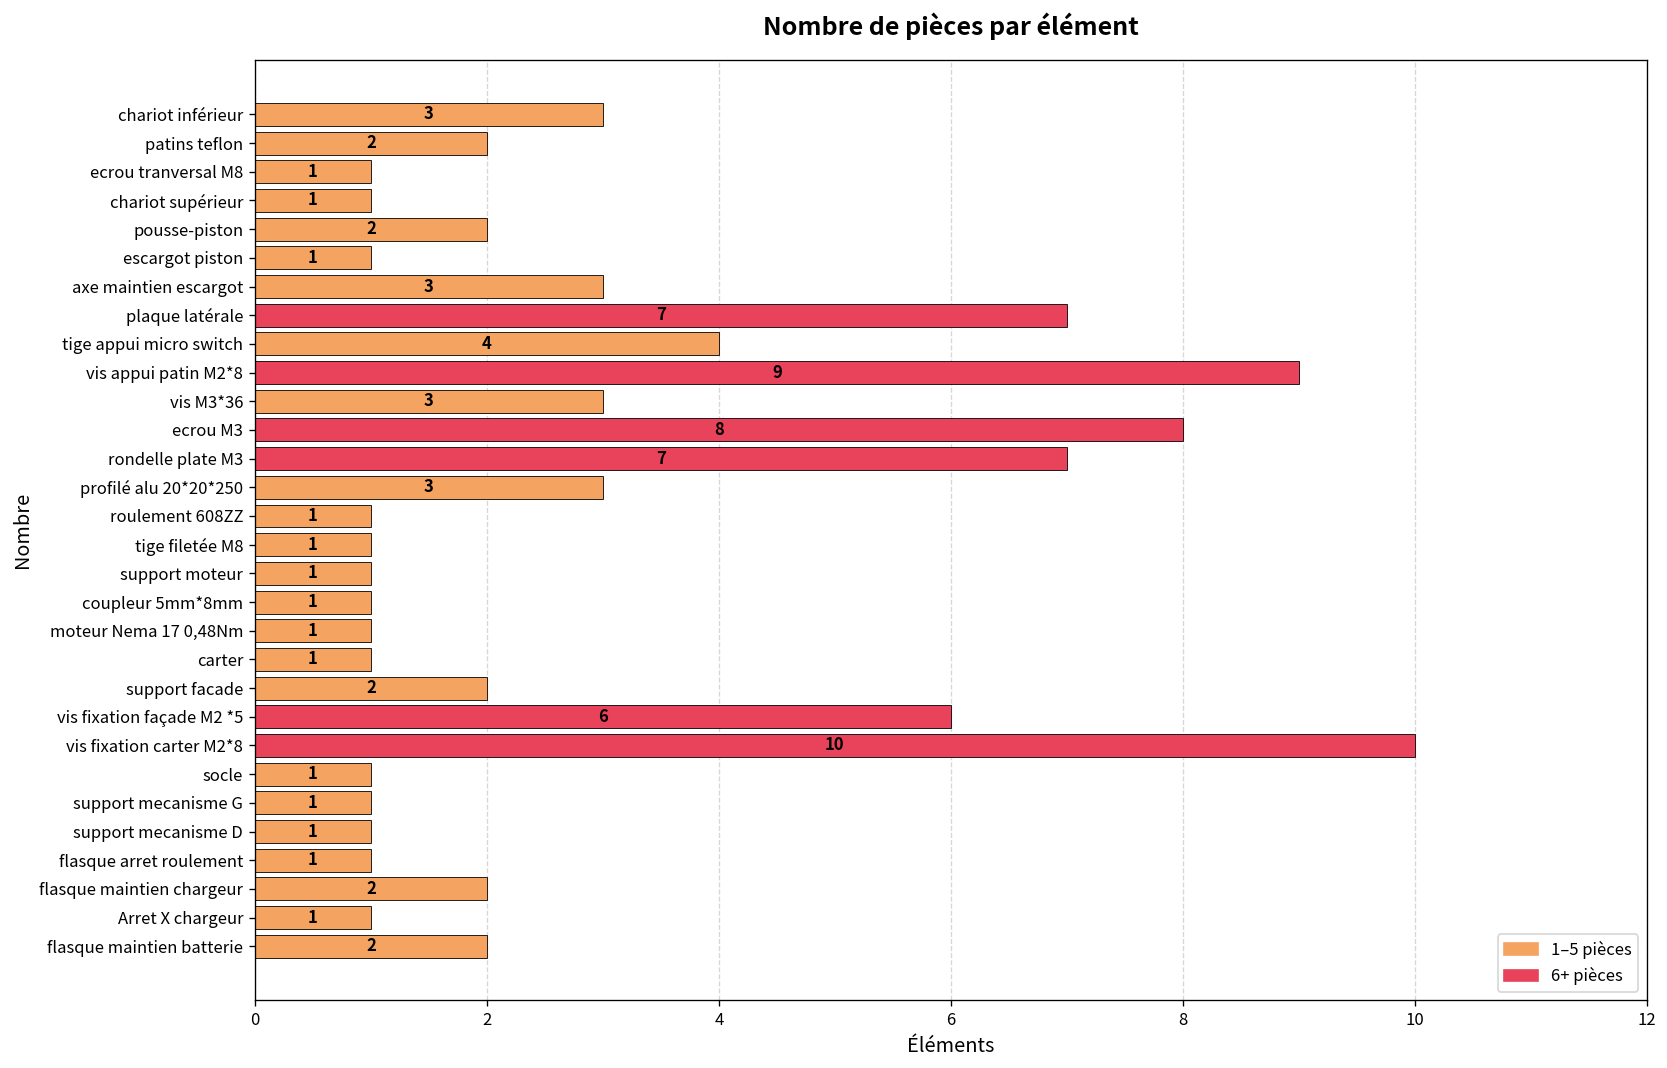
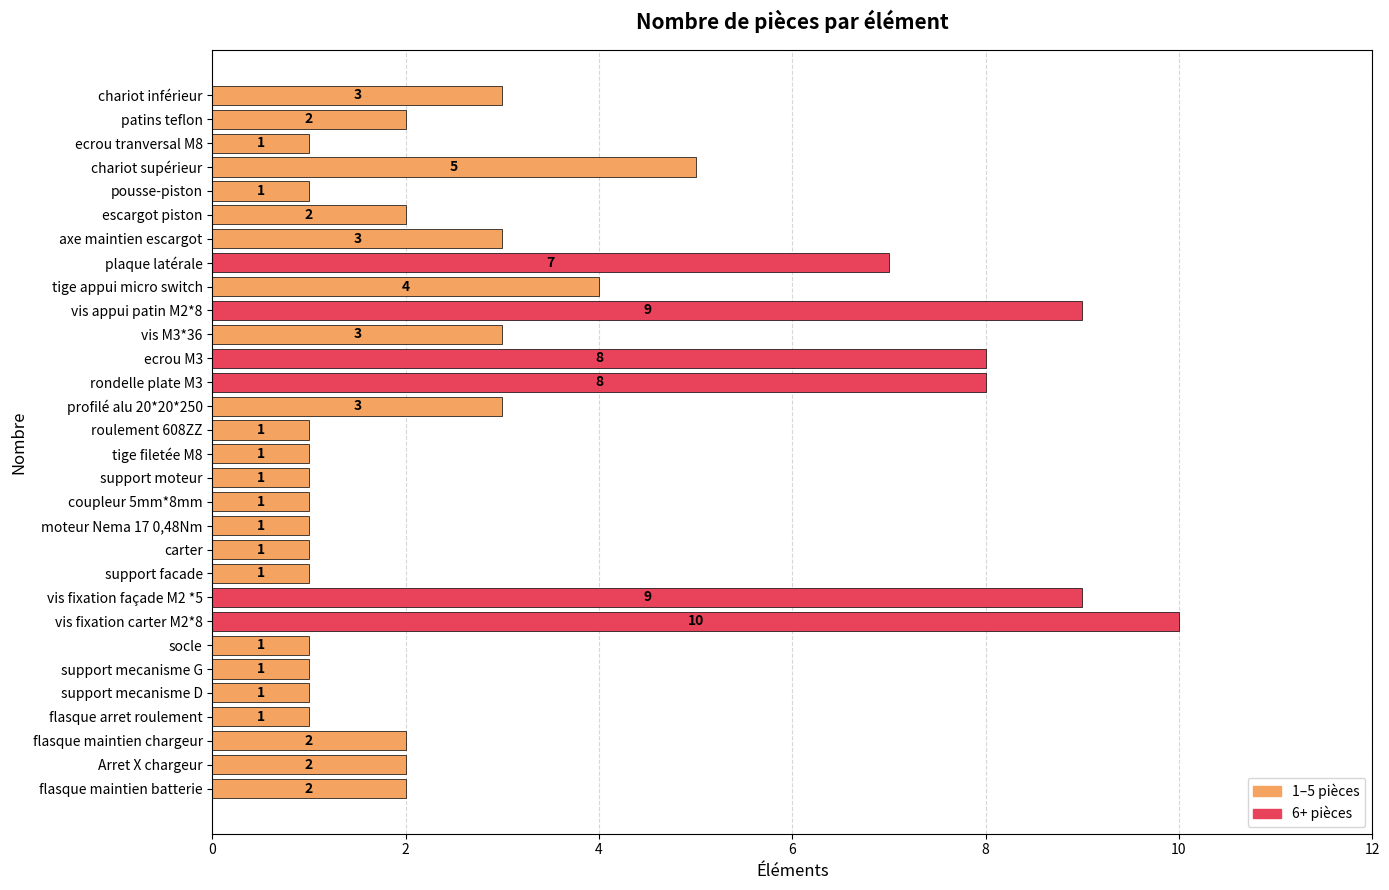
  {
    "chariot inférieur": 3,
    "patins teflon": 2,
    "ecrou tranversal M8": 1,
-   "chariot supérieur": 1,
-   "pousse-piston": 2,
-   "escargot piston": 1,
+   "chariot supérieur": 5,
+   "pousse-piston": 1,
+   "escargot piston": 2,
    "axe maintien escargot": 3,
    "plaque latérale": 7,
    "tige appui micro switch": 4,
    "vis appui patin M2*8": 9,
    "vis M3*36": 3,
    "ecrou M3": 8,
-   "rondelle plate M3": 7,
+   "rondelle plate M3": 8,
    "profilé alu 20*20*250": 3,
    "roulement 608ZZ": 1,
    "tige filetée M8": 1,
    "support moteur": 1,
    "coupleur 5mm*8mm": 1,
    "moteur Nema 17 0,48Nm": 1,
    "carter": 1,
-   "support facade": 2,
-   "vis fixation façade M2 *5": 6,
+   "support facade": 1,
+   "vis fixation façade M2 *5": 9,
    "vis fixation carter M2*8": 10,
    "socle": 1,
    "support mecanisme G": 1,
    "support mecanisme D": 1,
    "flasque arret roulement": 1,
    "flasque maintien chargeur": 2,
-   "Arret X chargeur": 1,
+   "Arret X chargeur": 2,
    "flasque maintien batterie": 2
  }
